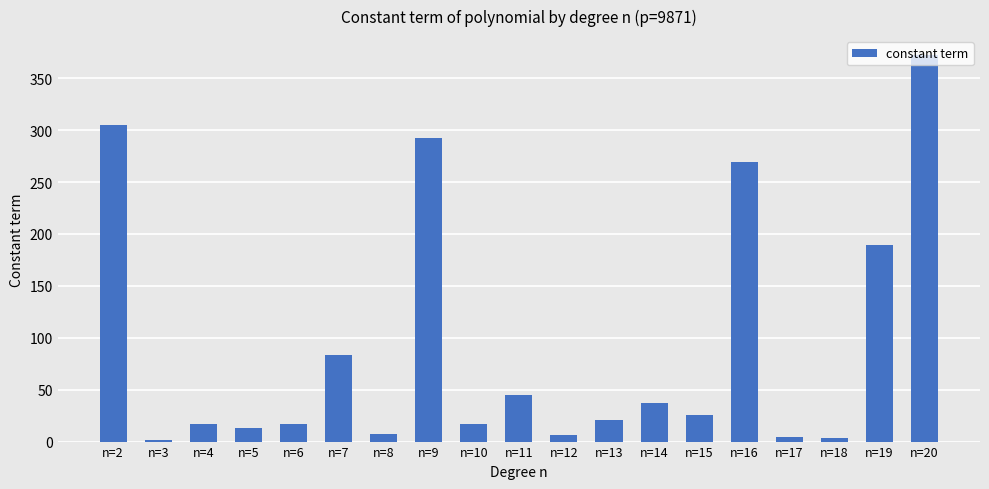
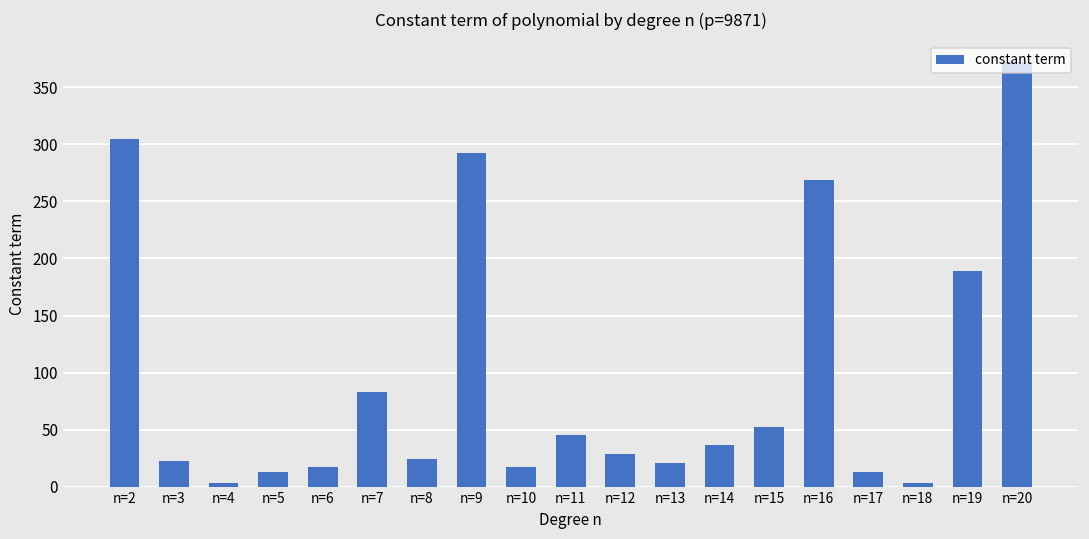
  {
    "n=2": 305,
-   "n=3": 2,
-   "n=4": 17,
+   "n=3": 23,
+   "n=4": 3,
    "n=5": 13,
    "n=6": 17,
    "n=7": 83,
-   "n=8": 7,
+   "n=8": 24,
    "n=9": 292,
    "n=10": 17,
    "n=11": 45,
-   "n=12": 6,
+   "n=12": 29,
    "n=13": 21,
    "n=14": 37,
-   "n=15": 26,
+   "n=15": 52,
    "n=16": 269,
-   "n=17": 4,
+   "n=17": 13,
    "n=18": 3,
    "n=19": 189
  }
